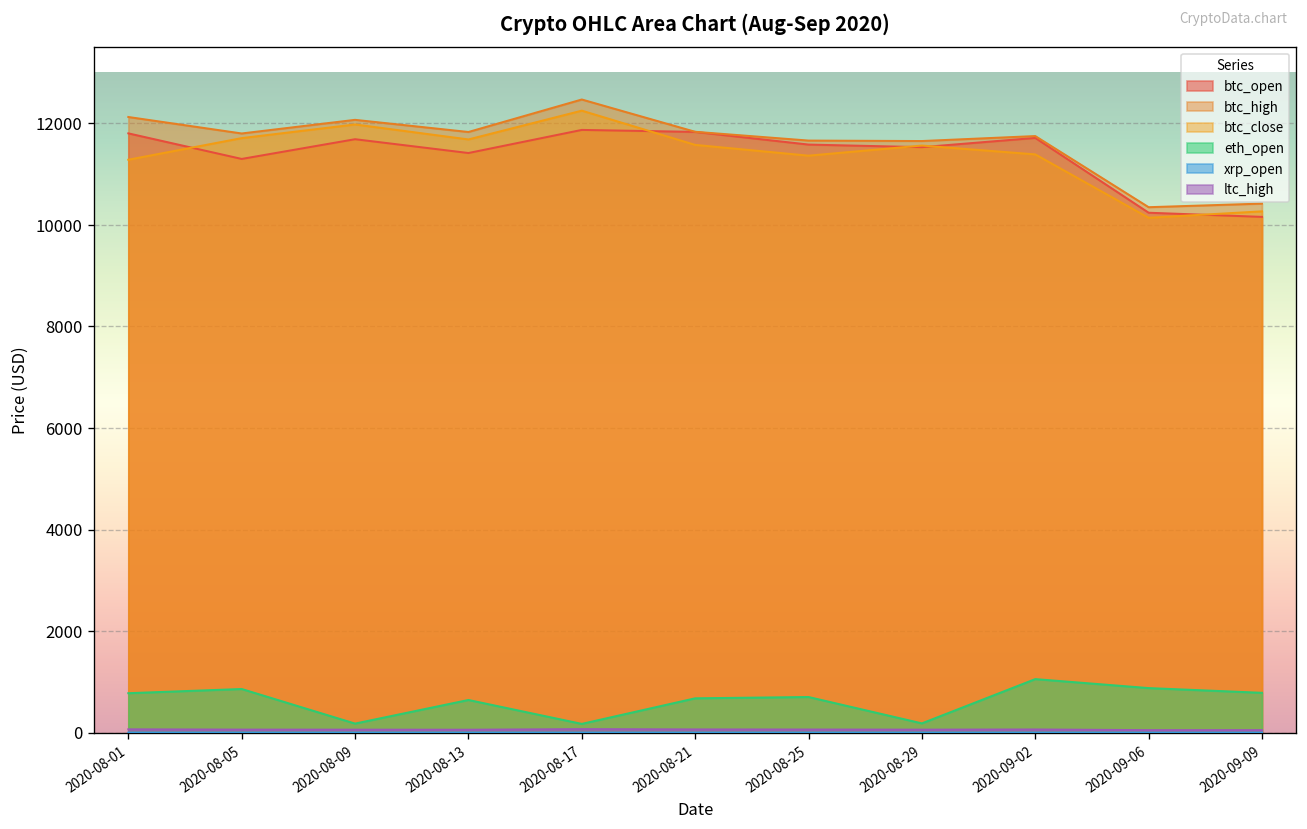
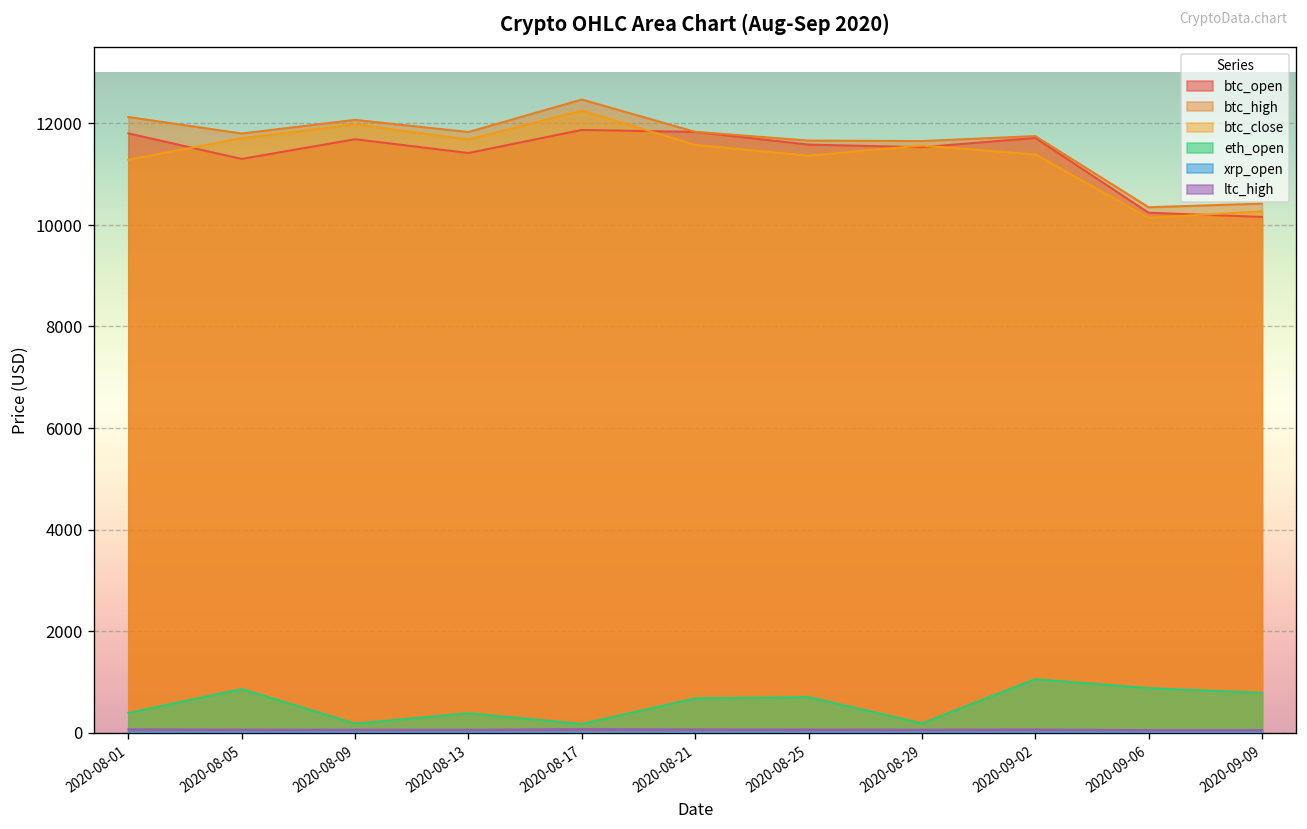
  {
    "eth_open": {
-     "2020-08-01": 800,
+     "2020-08-01": 400,
      "2020-08-05": 900,
      "2020-08-09": 200,
-     "2020-08-13": 600,
+     "2020-08-13": 400,
      "2020-08-17": 200,
      "2020-08-21": 700,
      "2020-08-25": 700,
      "2020-08-29": 200,
      "2020-09-02": 1100,
      "2020-09-06": 900,
      "2020-09-09": 800
    },
    "xrp_open": {
      "2020-08-01": 0,
      "2020-08-17": 0,
      "2020-08-21": 0,
      "2020-08-25": 0,
      "2020-09-02": 0
    },
    "ltc_high": {
      "2020-08-01": 100,
      "2020-08-17": 100,
      "2020-08-21": 100,
      "2020-08-25": 100,
      "2020-09-02": 100
    }
  }
